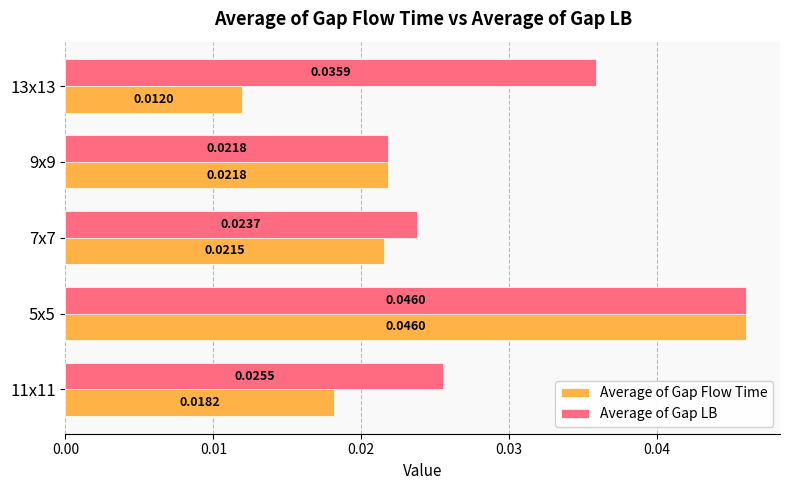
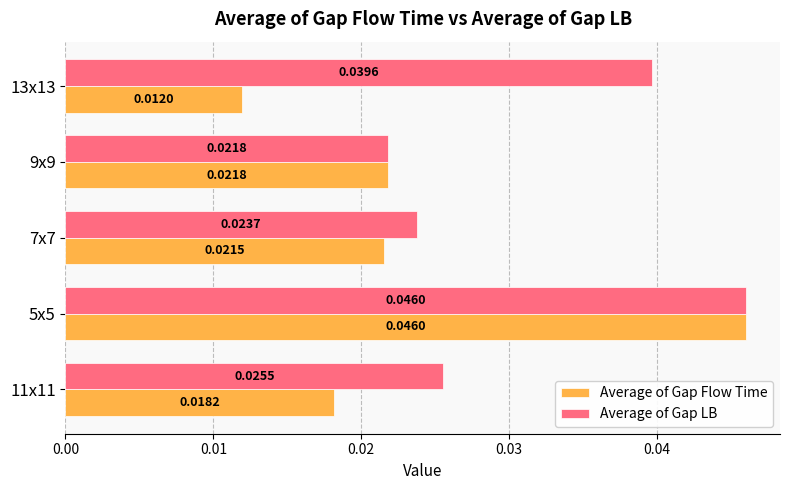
  {
    "Average of Gap Flow Time": {
      "13x13": 0.0120,
      "9x9": 0.0218,
      "7x7": 0.0215,
      "5x5": 0.0460,
      "11x11": 0.0182
    },
    "Average of Gap LB": {
-     "13x13": 0.0359,
+     "13x13": 0.0396,
      "9x9": 0.0218,
      "7x7": 0.0237,
      "5x5": 0.0460,
      "11x11": 0.0255
    }
  }
